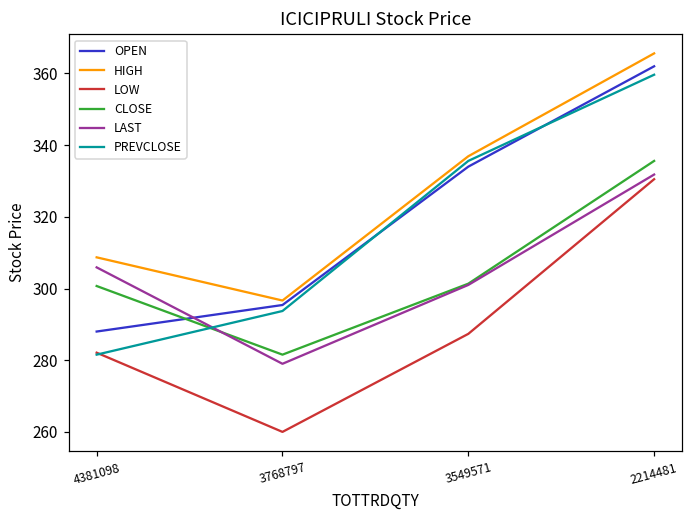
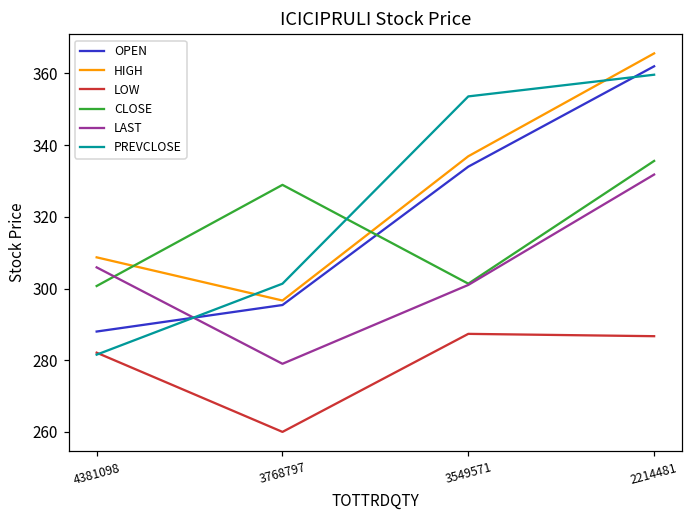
  {
    "OPEN": {
      "4381098": 288,
      "3768797": 295,
      "3549571": 334,
      "2214481": 362
    },
    "HIGH": {
      "4381098": 309,
      "3768797": 297,
      "3549571": 337,
      "2214481": 366
    },
    "LOW": {
      "3768797": 260,
      "3549571": 287,
-     "2214481": 331
+     "2214481": 287
    },
    "CLOSE": {
      "4381098": 301,
-     "3768797": 282,
+     "3768797": 329,
      "2214481": 336
    },
    "LAST": {
      "4381098": 306,
      "3768797": 279,
      "2214481": 332
    },
    "PREVCLOSE": {
-     "3768797": 294,
-     "3549571": 336,
+     "3768797": 301,
+     "3549571": 354,
      "2214481": 360
    }
  }
